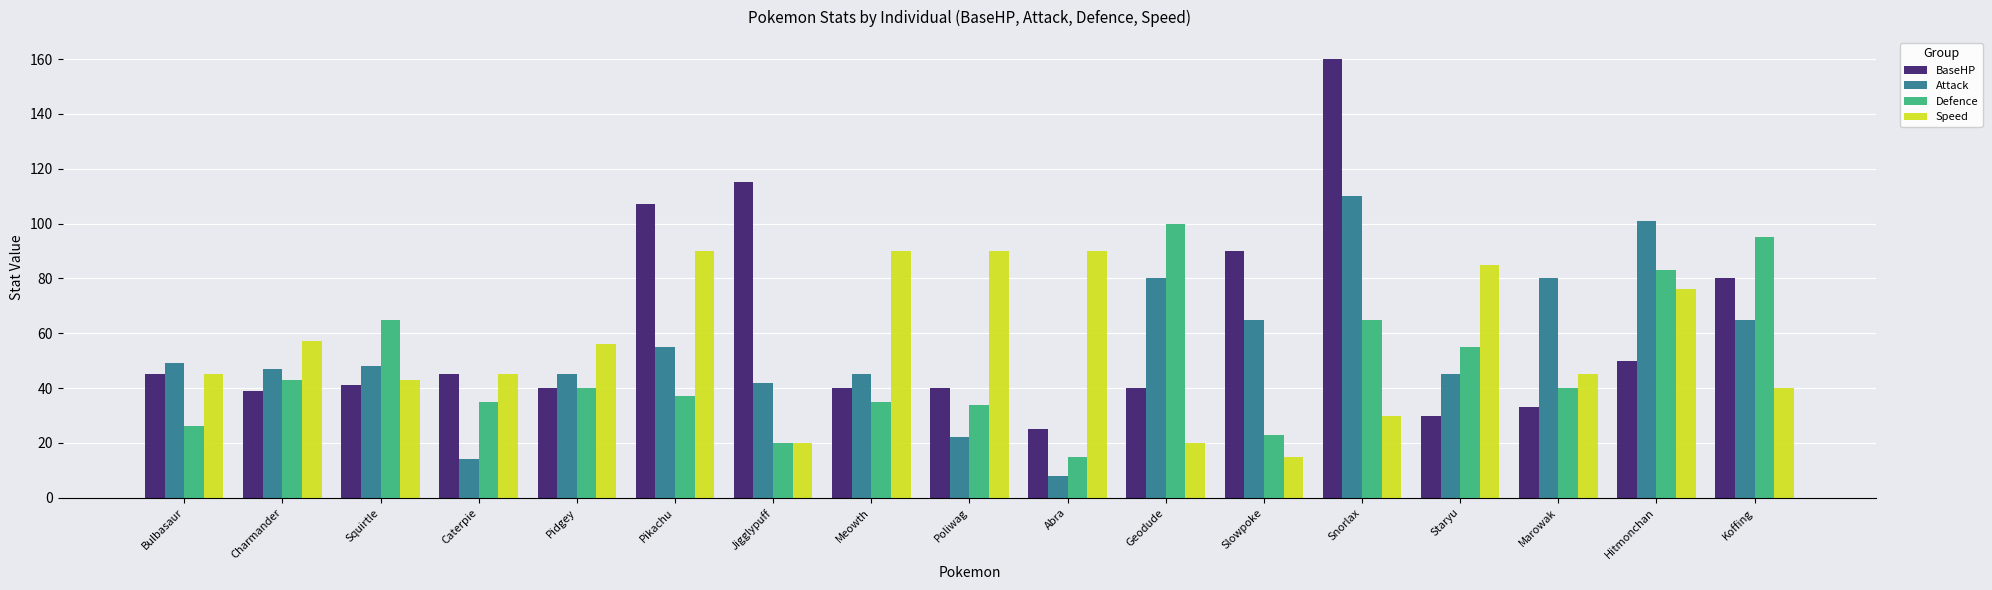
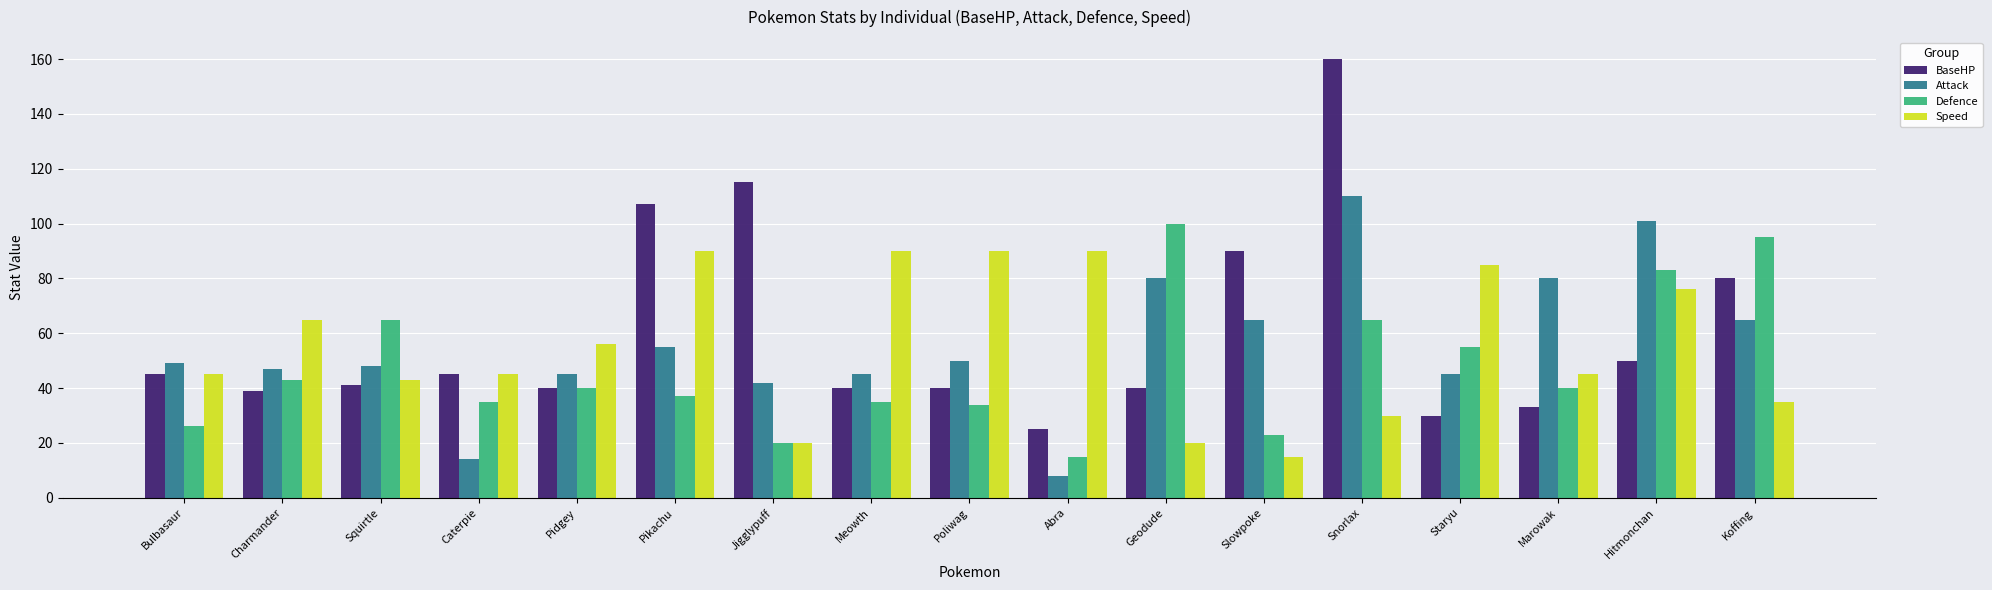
  {
    "BaseHP": {
      "Bulbasaur": 45,
      "Charmander": 39,
      "Squirtle": 41,
      "Caterpie": 45,
      "Pidgey": 40,
      "Pikachu": 107,
      "Jigglypuff": 115,
      "Meowth": 40,
      "Poliwag": 40,
      "Abra": 25,
      "Geodude": 40,
      "Slowpoke": 90,
      "Snorlax": 160,
      "Staryu": 30,
      "Marowak": 33,
      "Hitmonchan": 50,
      "Koffing": 80
    },
    "Attack": {
      "Bulbasaur": 49,
      "Charmander": 47,
      "Squirtle": 48,
      "Caterpie": 14,
      "Pidgey": 45,
      "Pikachu": 55,
      "Jigglypuff": 42,
      "Meowth": 45,
-     "Poliwag": 22,
+     "Poliwag": 50,
      "Abra": 8,
      "Geodude": 80,
      "Slowpoke": 65,
      "Snorlax": 110,
      "Staryu": 45,
      "Marowak": 80,
      "Hitmonchan": 101,
      "Koffing": 65
    },
    "Defence": {
      "Bulbasaur": 26,
      "Charmander": 43,
      "Squirtle": 65,
      "Caterpie": 35,
      "Pidgey": 40,
      "Pikachu": 37,
      "Jigglypuff": 20,
      "Meowth": 35,
      "Poliwag": 34,
      "Abra": 15,
      "Geodude": 100,
      "Slowpoke": 23,
      "Snorlax": 65,
      "Staryu": 55,
      "Marowak": 40,
      "Hitmonchan": 83,
      "Koffing": 95
    },
    "Speed": {
      "Bulbasaur": 45,
-     "Charmander": 57,
+     "Charmander": 65,
      "Squirtle": 43,
      "Caterpie": 45,
      "Pidgey": 56,
      "Pikachu": 90,
      "Jigglypuff": 20,
      "Meowth": 90,
      "Poliwag": 90,
      "Abra": 90,
      "Geodude": 20,
      "Slowpoke": 15,
      "Snorlax": 30,
      "Staryu": 85,
      "Marowak": 45,
      "Hitmonchan": 76,
-     "Koffing": 40
+     "Koffing": 35
    }
  }
